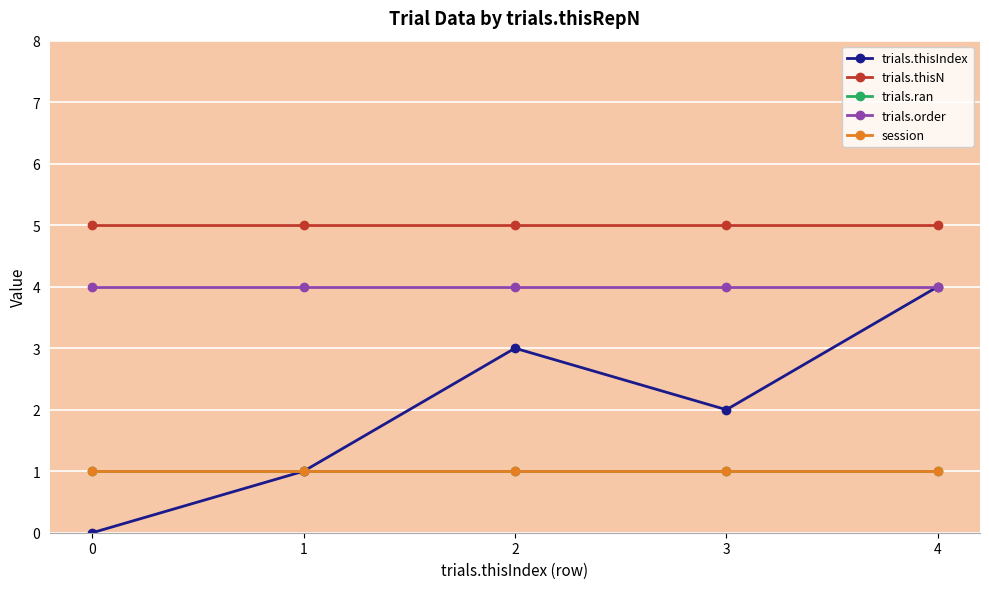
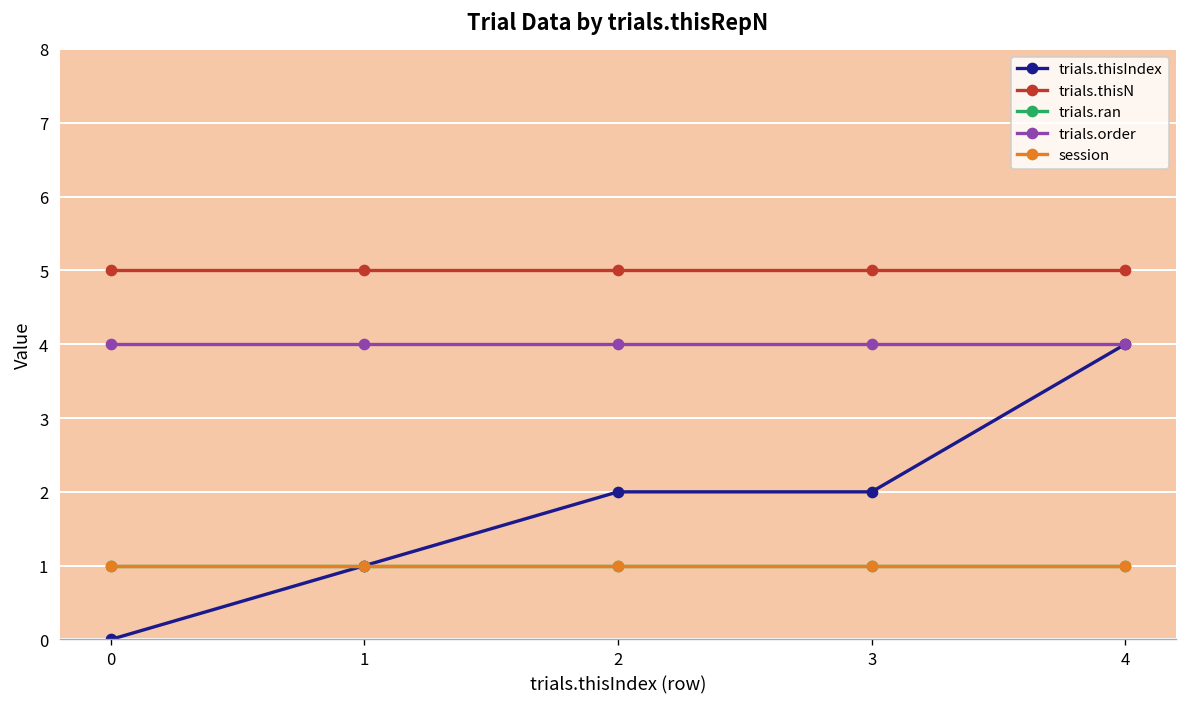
  {
    "trials.thisIndex": {
      "0": 0,
-     "2": 3,
+     "2": 2,
      "3": 2
    },
    "trials.thisN": {
      "0": 5,
      "1": 5,
      "2": 5,
      "3": 5,
      "4": 5
    },
    "session": {
      "0": 1,
      "2": 1,
      "3": 1,
      "4": 1
    },
    "trials.order": {
      "0": 4,
      "1": 4,
      "2": 4,
      "3": 4
    }
  }
